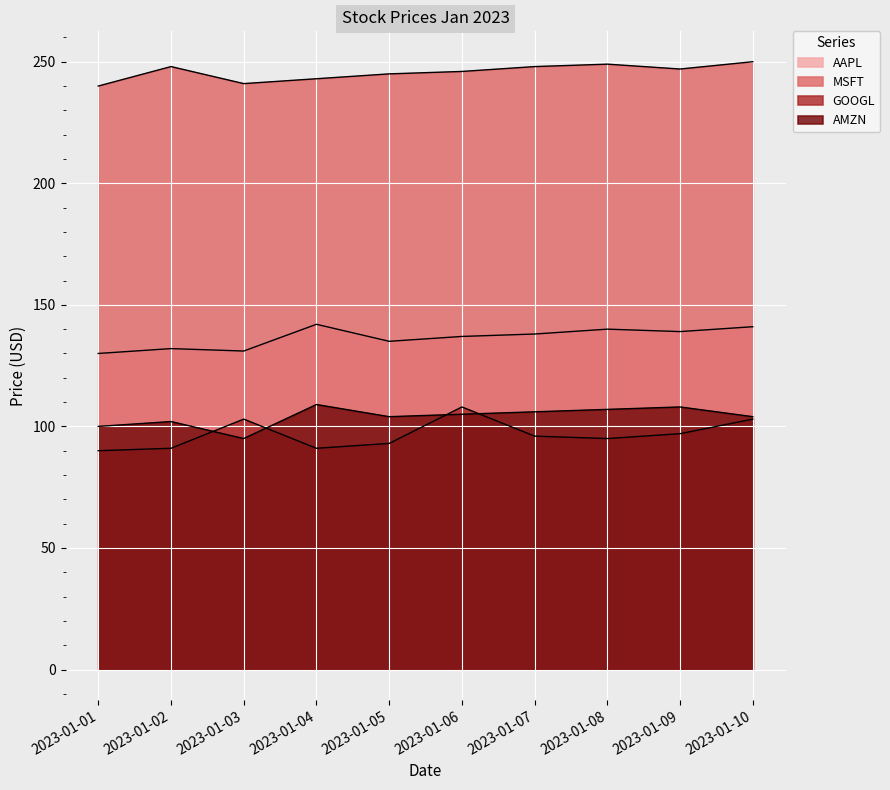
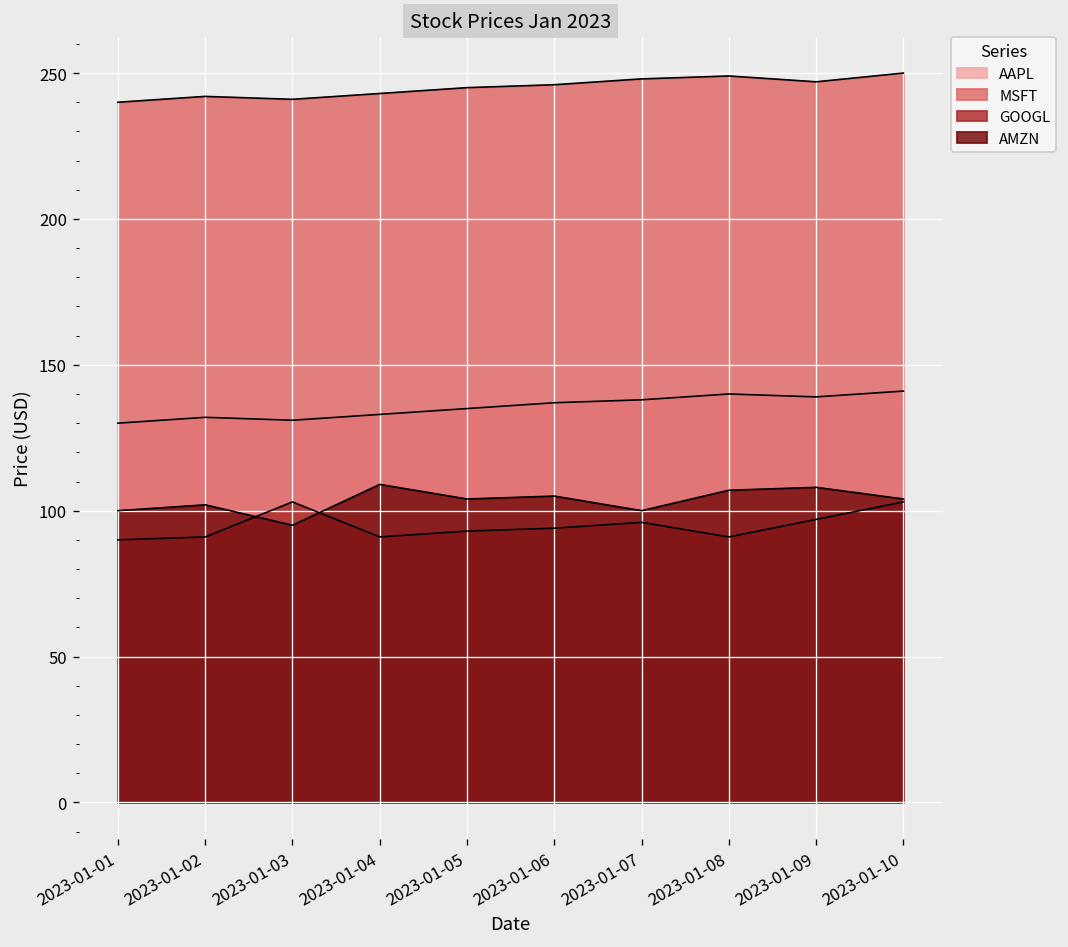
  {
    "AAPL": {
      "2023-01-01": 130,
      "2023-01-02": 132,
      "2023-01-03": 131,
-     "2023-01-04": 142,
+     "2023-01-04": 133,
      "2023-01-05": 135,
      "2023-01-06": 137,
      "2023-01-07": 138,
      "2023-01-08": 140,
      "2023-01-09": 139,
      "2023-01-10": 141
    },
    "MSFT": {
      "2023-01-01": 240,
-     "2023-01-02": 248,
+     "2023-01-02": 242,
      "2023-01-03": 241,
      "2023-01-04": 243,
      "2023-01-05": 245,
      "2023-01-06": 246,
      "2023-01-07": 248,
      "2023-01-08": 249,
      "2023-01-09": 247,
      "2023-01-10": 250
    },
    "GOOGL": {
      "2023-01-01": 90,
      "2023-01-02": 91,
      "2023-01-03": 103,
      "2023-01-04": 91,
      "2023-01-05": 93,
-     "2023-01-06": 108,
+     "2023-01-06": 94,
      "2023-01-07": 96,
-     "2023-01-08": 95,
+     "2023-01-08": 91,
      "2023-01-09": 97
    },
    "AMZN": {
      "2023-01-01": 100,
      "2023-01-02": 102,
      "2023-01-03": 95,
      "2023-01-04": 109,
      "2023-01-05": 104,
      "2023-01-06": 105,
-     "2023-01-07": 106,
+     "2023-01-07": 100,
      "2023-01-08": 107,
      "2023-01-09": 108
    }
  }
